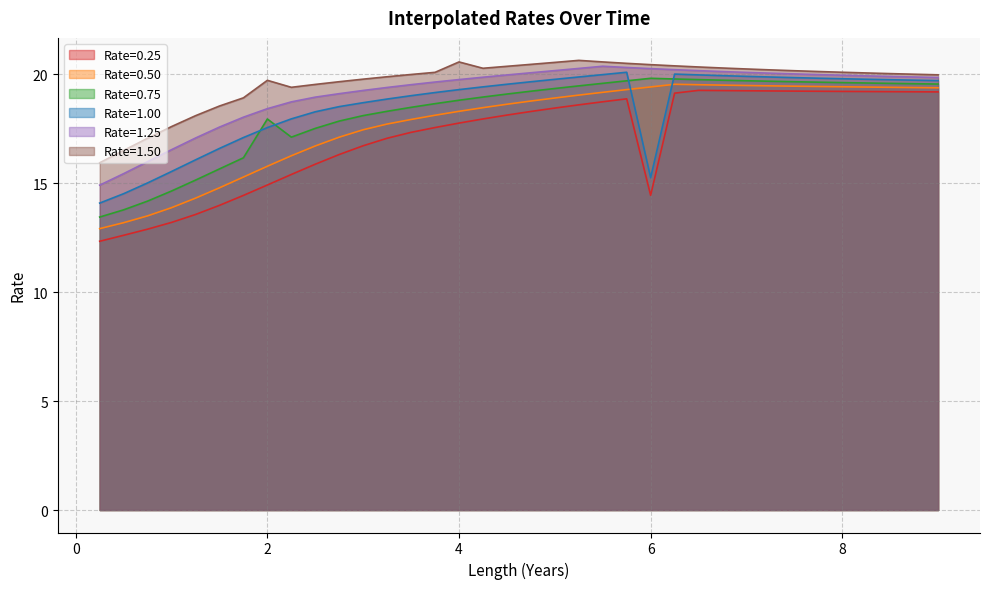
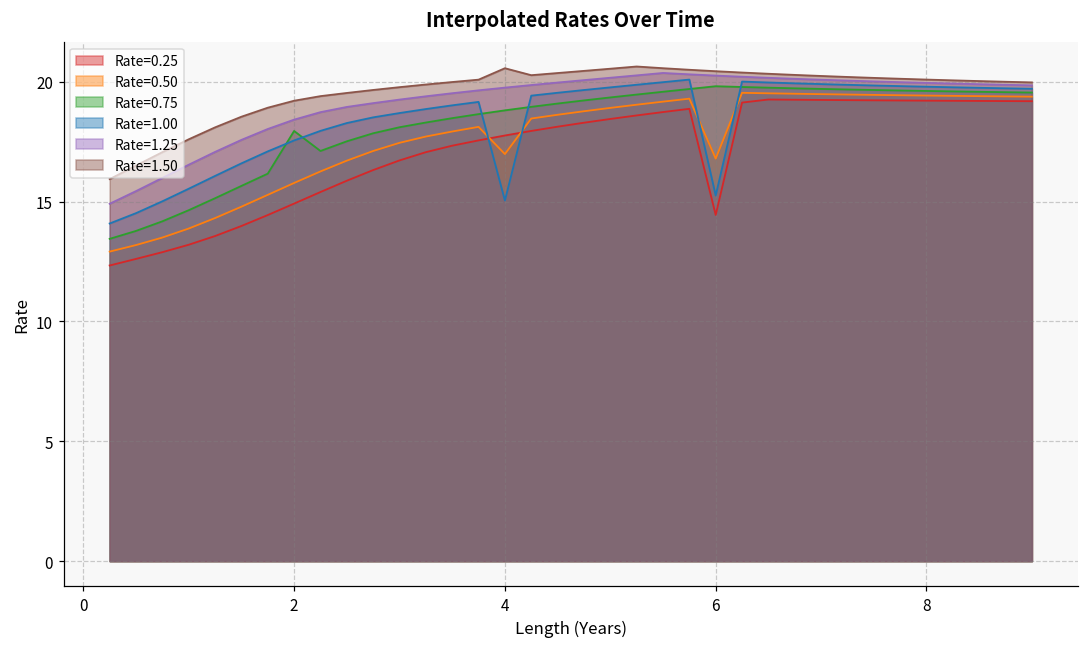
  {
    "Rate=0.25": {
      "2": 14.9,
      "4": 17.8,
      "6": 14.4,
      "8": 19.2
    },
    "Rate=0.50": {
      "2": 15.8,
-     "4": 18.3,
-     "6": 19.4,
+     "4": 17.0,
+     "6": 16.8,
      "8": 19.4
    },
    "Rate=0.75": {
      "2": 17.9,
      "4": 18.8,
      "6": 19.8,
      "8": 19.6
    },
    "Rate=1.00": {
      "2": 17.6,
-     "4": 19.3,
+     "4": 15.0,
      "6": 15.3,
      "8": 19.8
    },
    "Rate=1.25": {
      "2": 18.4,
      "4": 19.8,
      "6": 20.3,
      "8": 20.0
    },
    "Rate=1.50": {
-     "2": 19.7,
+     "2": 19.2,
      "4": 20.6,
      "6": 20.4,
      "8": 20.1
    }
  }
